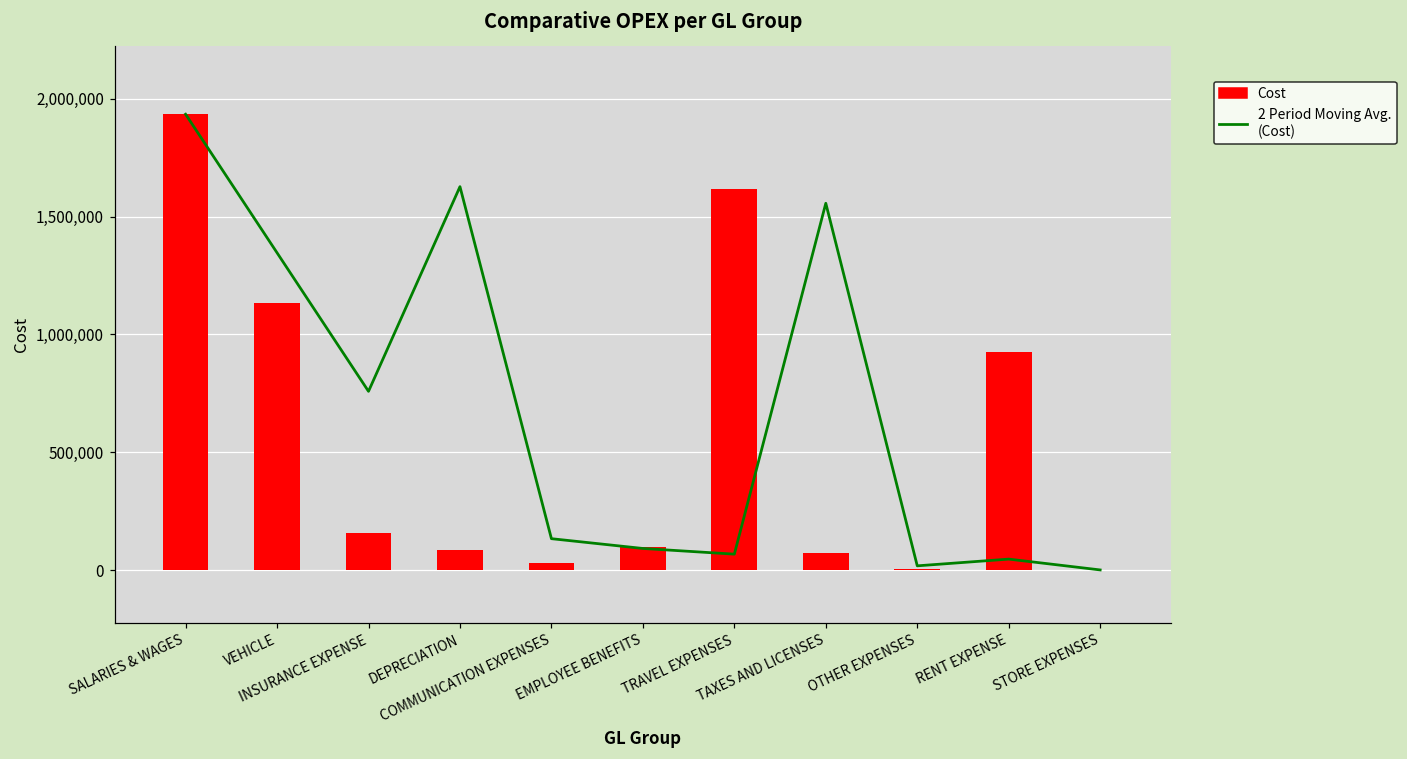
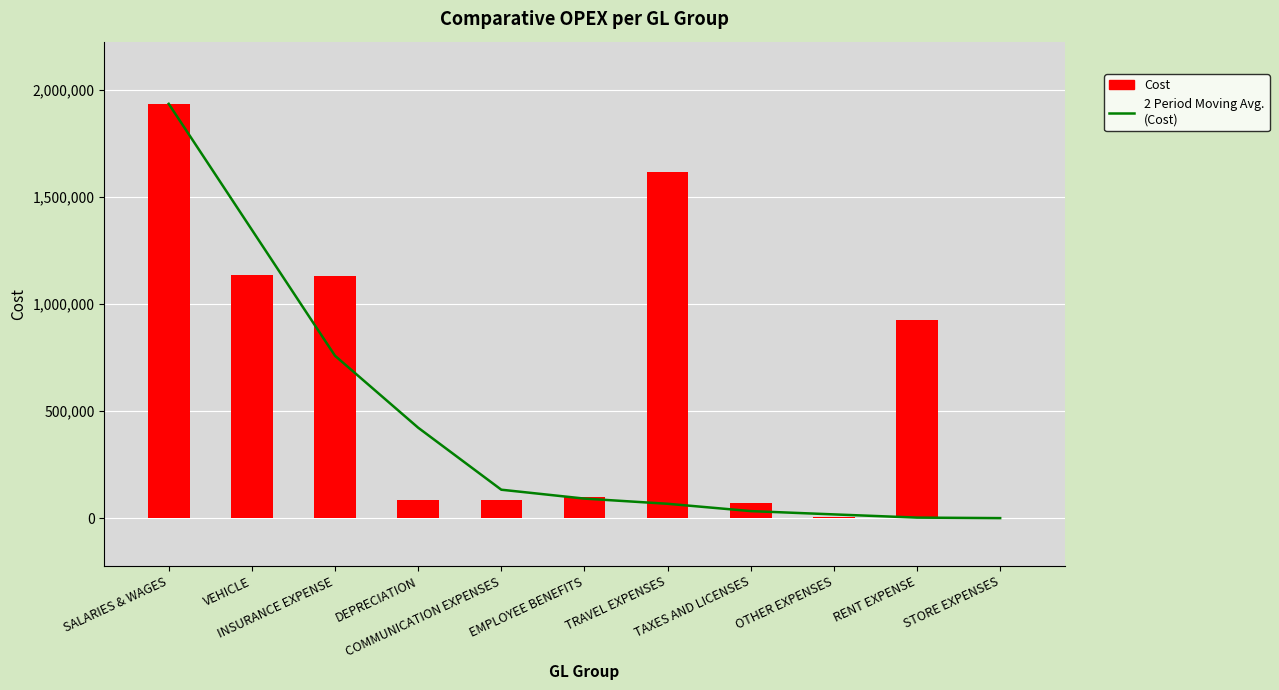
  {
    "2 Period Moving Avg. (Cost)": {
      "SALARIES & WAGES": "1,930,000",
      "VEHICLE": "1,350,000",
      "INSURANCE EXPENSE": "760,000",
-     "DEPRECIATION": "1,630,000",
+     "DEPRECIATION": "420,000",
      "COMMUNICATION EXPENSES": "130,000",
      "EMPLOYEE BENEFITS": "90,000",
      "TRAVEL EXPENSES": "70,000",
-     "TAXES AND LICENSES": "1,560,000",
+     "TAXES AND LICENSES": "30,000",
      "OTHER EXPENSES": "20,000",
-     "RENT EXPENSE": "50,000",
+     "RENT EXPENSE": "0",
      "STORE EXPENSES": "0"
    },
    "Cost": {
      "SALARIES & WAGES": "1,930,000",
      "VEHICLE": "1,130,000",
-     "INSURANCE EXPENSE": "160,000",
+     "INSURANCE EXPENSE": "1,130,000",
      "DEPRECIATION": "90,000",
-     "COMMUNICATION EXPENSES": "30,000",
+     "COMMUNICATION EXPENSES": "90,000",
      "EMPLOYEE BENEFITS": "100,000",
      "TRAVEL EXPENSES": "1,620,000",
      "TAXES AND LICENSES": "70,000",
      "RENT EXPENSE": "930,000"
    }
  }
